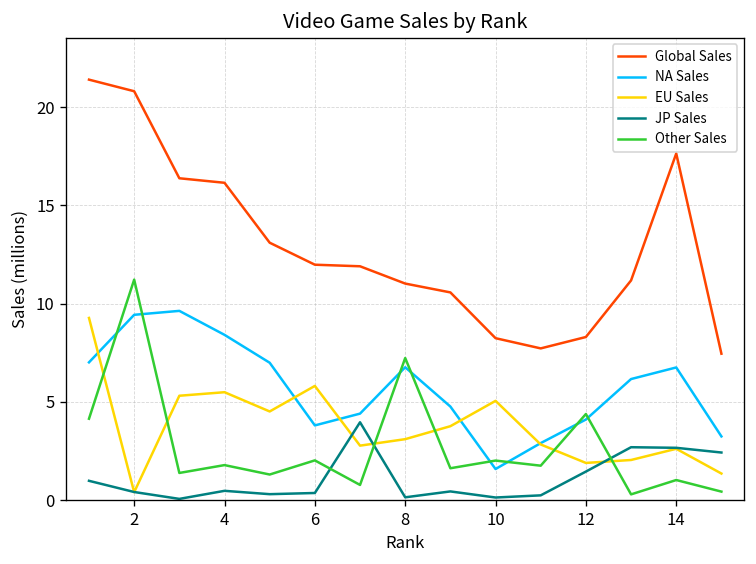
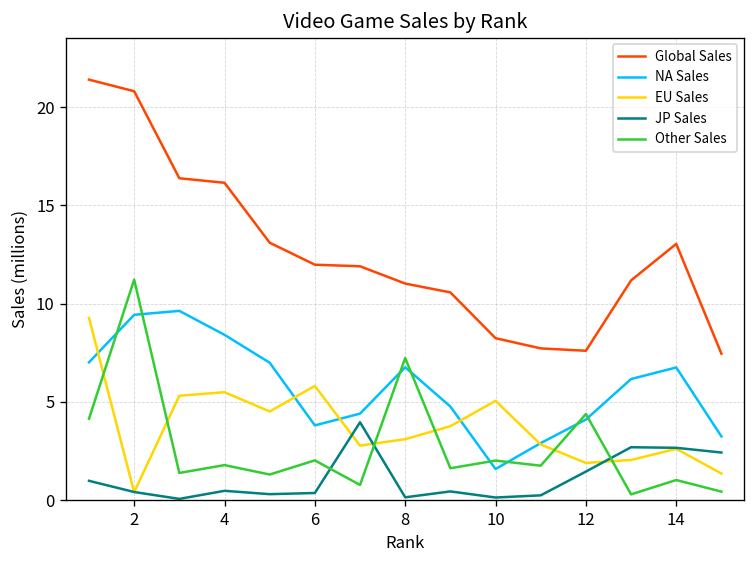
  {
    "Global Sales": {
      "2": 20.8,
      "4": 16.2,
      "6": 12.0,
      "8": 11.0,
      "10": 8.2,
-     "12": 8.3,
-     "14": 17.6
+     "12": 7.6,
+     "14": 13.0
    },
    "NA Sales": {
      "2": 9.4,
      "4": 8.4,
      "6": 3.8,
      "8": 6.8,
      "10": 1.6,
      "12": 4.1,
      "14": 6.8
    },
    "EU Sales": {
      "4": 5.5,
      "6": 5.8,
      "8": 3.1,
      "10": 5.1,
      "12": 1.9
    },
    "JP Sales": {
      "4": 0.5,
      "6": 0.4,
      "8": 0.1,
      "10": 0.1,
      "12": 1.5
    },
    "Other Sales": {
      "2": 11.2,
      "4": 1.8,
      "6": 2.0,
      "8": 7.2,
      "10": 2.0,
      "12": 4.4,
      "14": 1.0
    }
  }
